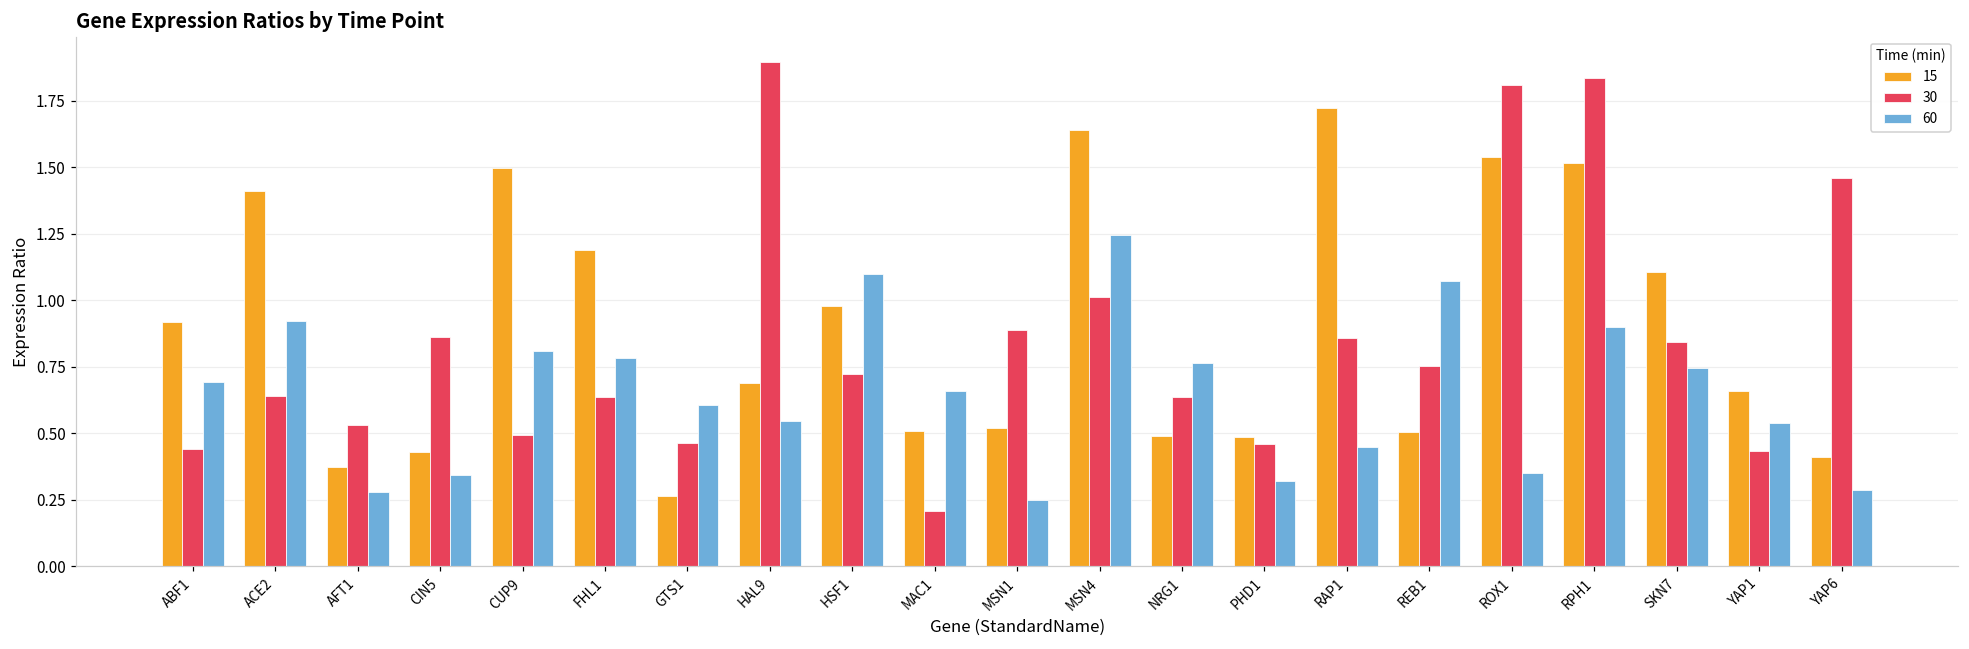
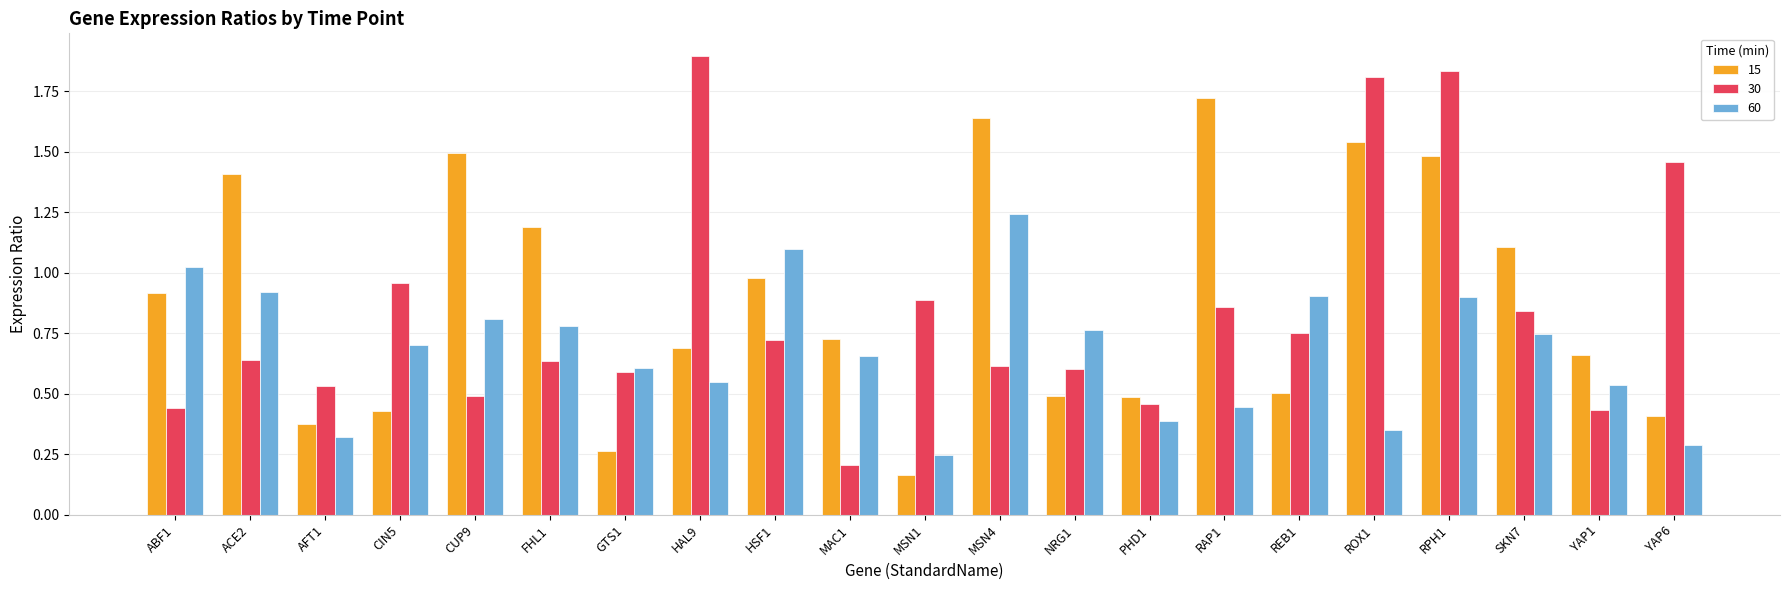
  {
    "15": {
      "ABF1": 0.92,
      "ACE2": 1.41,
      "AFT1": 0.37,
      "CIN5": 0.43,
      "CUP9": 1.50,
      "FHL1": 1.19,
      "GTS1": 0.26,
      "HAL9": 0.69,
      "HSF1": 0.98,
-     "MAC1": 0.51,
-     "MSN1": 0.52,
+     "MAC1": 0.73,
+     "MSN1": 0.17,
      "MSN4": 1.64,
      "NRG1": 0.49,
      "PHD1": 0.49,
      "RAP1": 1.72,
      "REB1": 0.50,
      "ROX1": 1.54,
-     "RPH1": 1.52,
+     "RPH1": 1.48,
      "SKN7": 1.11,
      "YAP1": 0.66,
      "YAP6": 0.41
    },
    "30": {
      "ABF1": 0.44,
      "ACE2": 0.64,
      "AFT1": 0.53,
-     "CIN5": 0.86,
+     "CIN5": 0.96,
      "CUP9": 0.49,
      "FHL1": 0.63,
-     "GTS1": 0.46,
+     "GTS1": 0.59,
      "HAL9": 1.90,
      "HSF1": 0.72,
      "MAC1": 0.21,
      "MSN1": 0.89,
-     "MSN4": 1.01,
-     "NRG1": 0.64,
+     "MSN4": 0.62,
+     "NRG1": 0.60,
      "PHD1": 0.46,
      "RAP1": 0.86,
      "REB1": 0.75,
      "ROX1": 1.81,
      "RPH1": 1.84,
      "SKN7": 0.84,
      "YAP1": 0.43,
      "YAP6": 1.46
    },
    "60": {
-     "ABF1": 0.69,
+     "ABF1": 1.02,
      "ACE2": 0.92,
-     "AFT1": 0.28,
-     "CIN5": 0.34,
+     "AFT1": 0.32,
+     "CIN5": 0.70,
      "CUP9": 0.81,
      "FHL1": 0.78,
      "GTS1": 0.61,
      "HAL9": 0.55,
      "HSF1": 1.10,
      "MAC1": 0.66,
      "MSN1": 0.25,
      "MSN4": 1.24,
      "NRG1": 0.76,
-     "PHD1": 0.32,
+     "PHD1": 0.39,
      "RAP1": 0.45,
-     "REB1": 1.07,
+     "REB1": 0.91,
      "ROX1": 0.35,
      "RPH1": 0.90,
      "SKN7": 0.75,
      "YAP1": 0.54,
      "YAP6": 0.29
    }
  }
